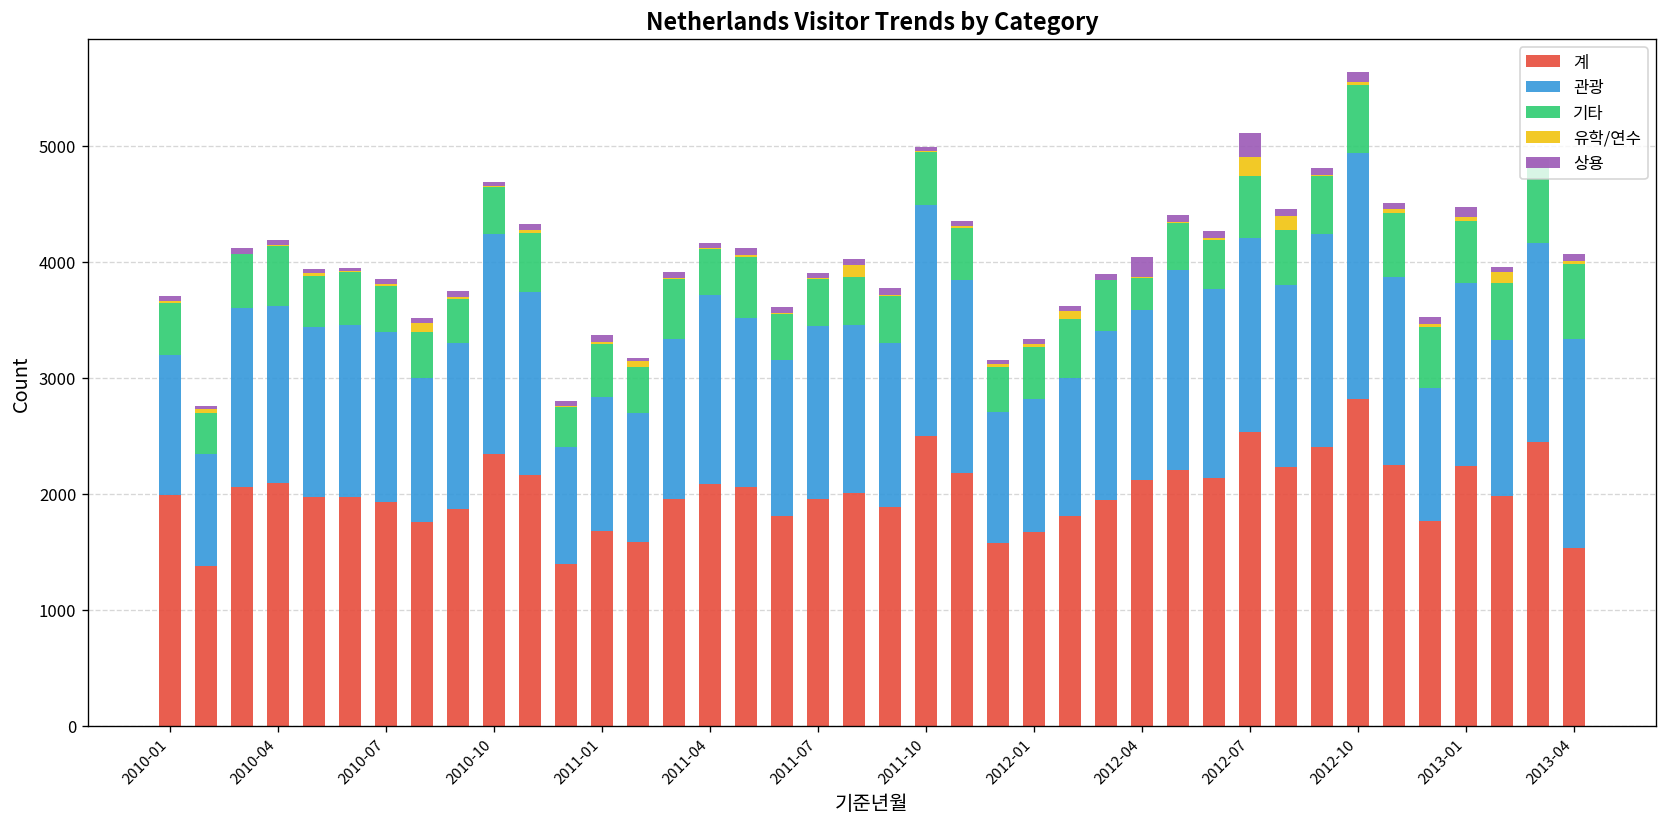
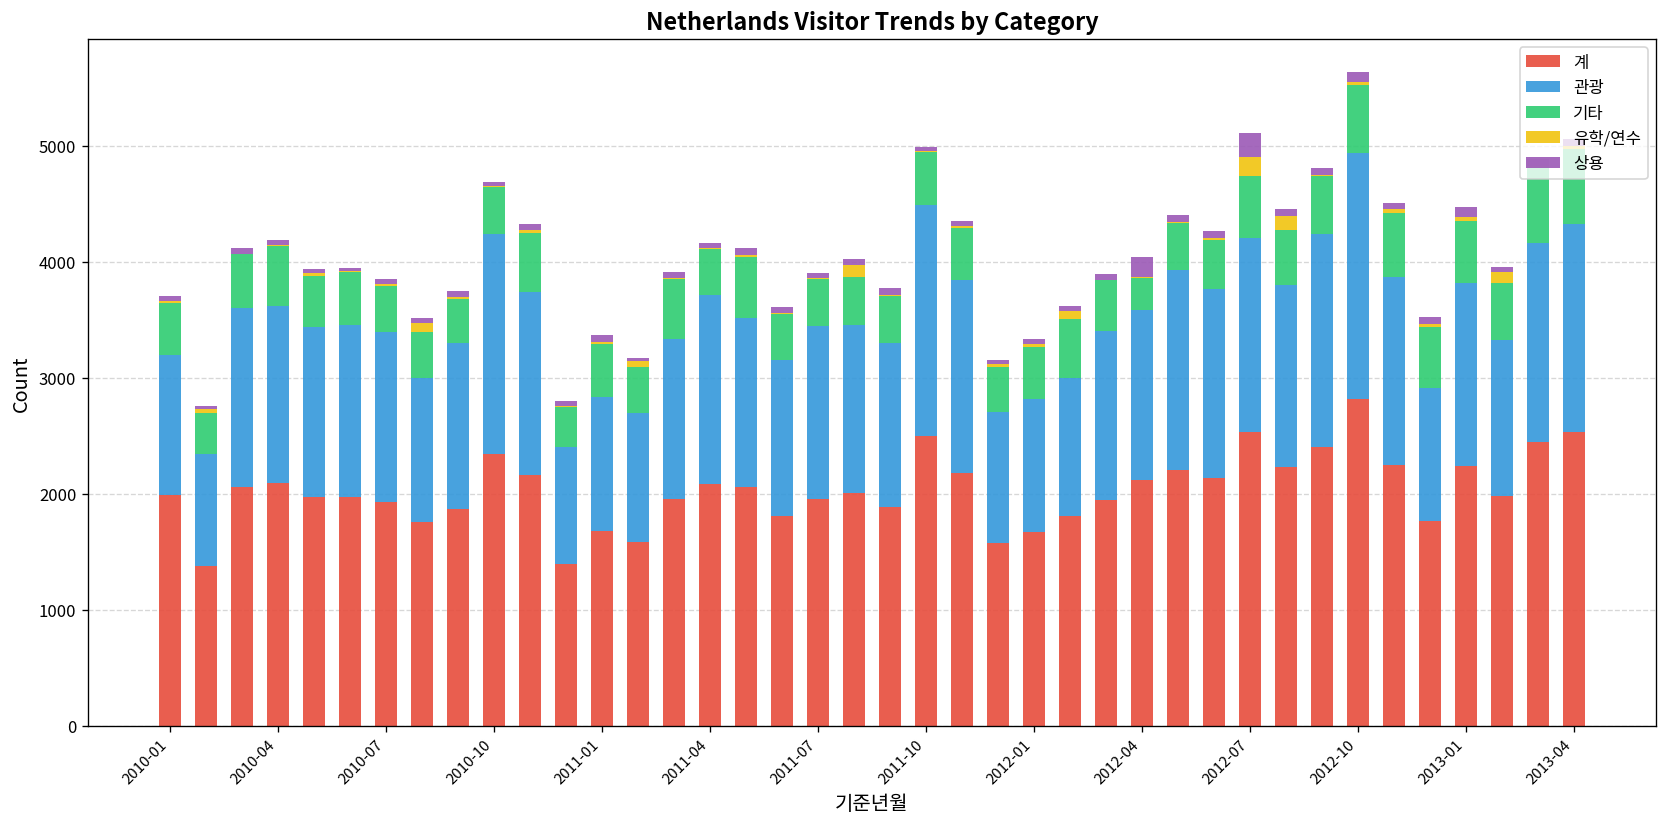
  {
    "계": {
      "2010-01": 2000,
      "2010-04": 2100,
      "2010-07": 1900,
      "2010-10": 2300,
      "2011-01": 1700,
      "2011-04": 2100,
      "2011-07": 2000,
      "2011-10": 2500,
      "2012-01": 1700,
      "2012-04": 2100,
      "2012-07": 2500,
      "2012-10": 2800,
      "2013-01": 2200,
-     "2013-04": 1500
+     "2013-04": 2500
    },
    "관광": {
      "2010-01": 1200,
      "2010-04": 1500,
      "2010-07": 1500,
      "2010-10": 1900,
      "2011-01": 1200,
      "2011-04": 1600,
      "2011-07": 1500,
      "2011-10": 2000,
      "2012-01": 1200,
      "2012-04": 1500,
      "2012-07": 1700,
      "2012-10": 2100,
      "2013-01": 1600,
      "2013-04": 1800
    },
    "기타": {
      "2010-01": 400,
      "2010-04": 500,
      "2010-07": 400,
      "2010-10": 400,
      "2011-01": 500,
      "2011-04": 400,
      "2011-07": 400,
      "2011-10": 500,
      "2012-01": 400,
      "2012-04": 300,
      "2012-07": 500,
      "2012-10": 600,
      "2013-01": 500
    },
    "유학/연수": {
      "2012-07": 200,
      "2012-10": 0,
      "2013-01": 0
    },
    "상용": {
      "2010-01": 0,
      "2010-04": 0,
      "2010-07": 0,
      "2010-10": 0,
      "2011-01": 100,
      "2011-04": 0,
      "2011-07": 0,
      "2011-10": 0,
      "2012-01": 0,
      "2012-04": 200,
      "2012-07": 200,
      "2012-10": 100,
      "2013-01": 100
    }
  }
